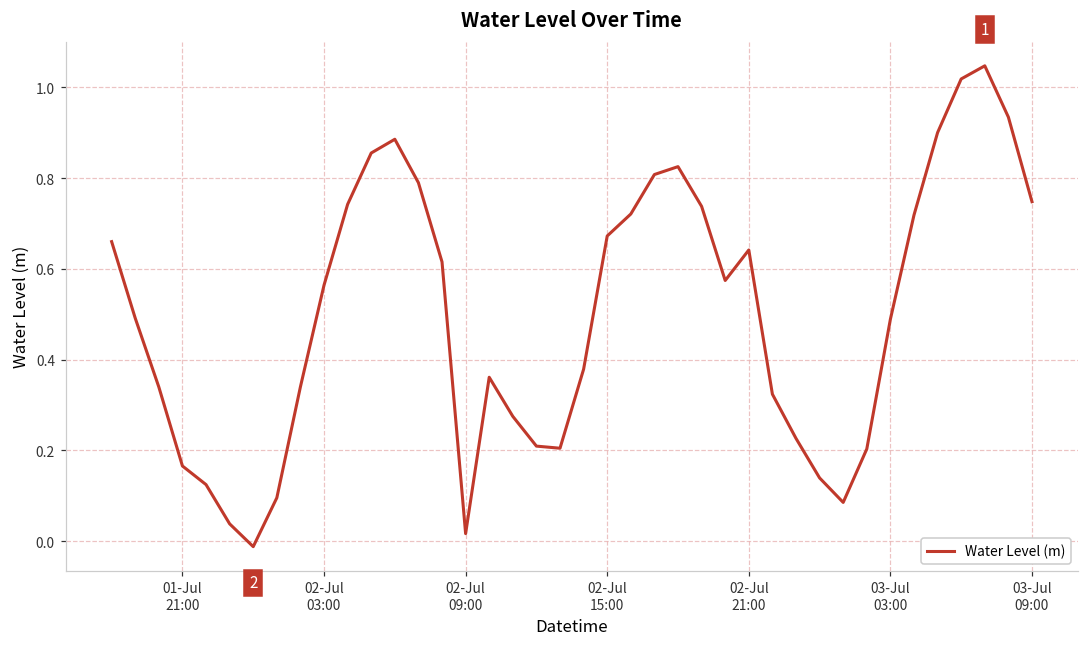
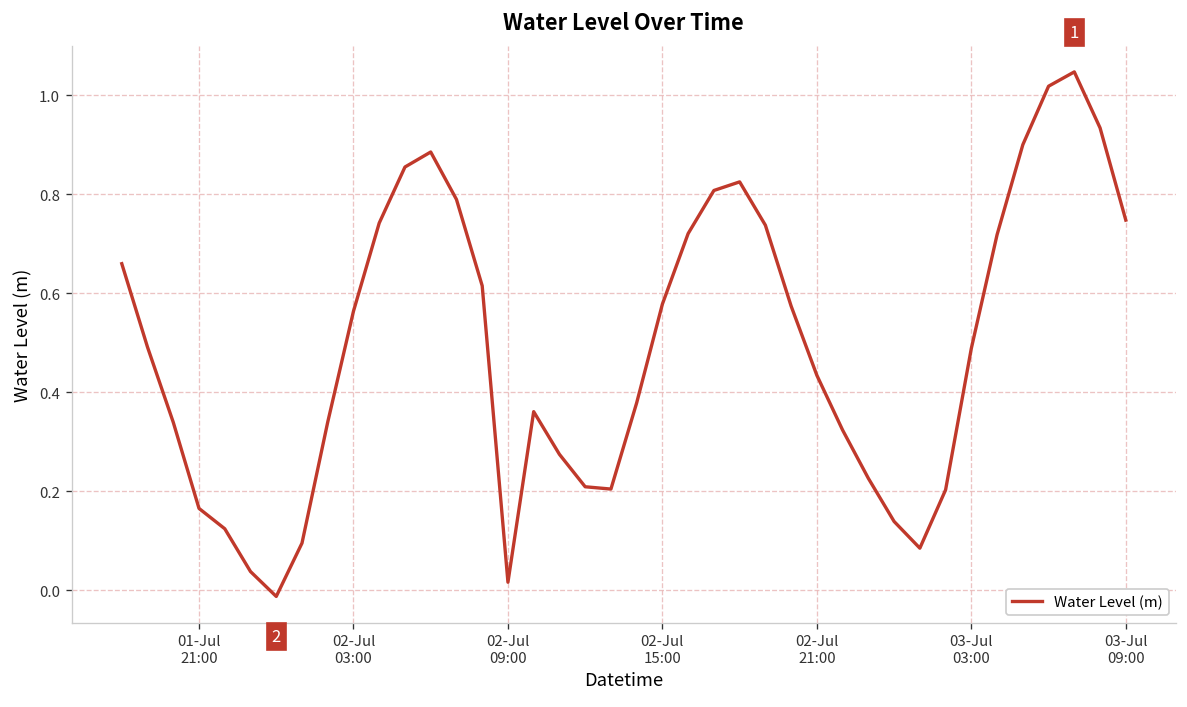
  {
    "01-Jul 21:00": 0.17,
    "02-Jul 03:00": 0.56,
    "02-Jul 09:00": 0.02,
-   "02-Jul 15:00": 0.67,
-   "02-Jul 21:00": 0.64,
+   "02-Jul 15:00": 0.58,
+   "02-Jul 21:00": 0.43,
    "03-Jul 03:00": 0.49,
    "03-Jul 09:00": 0.75
  }
